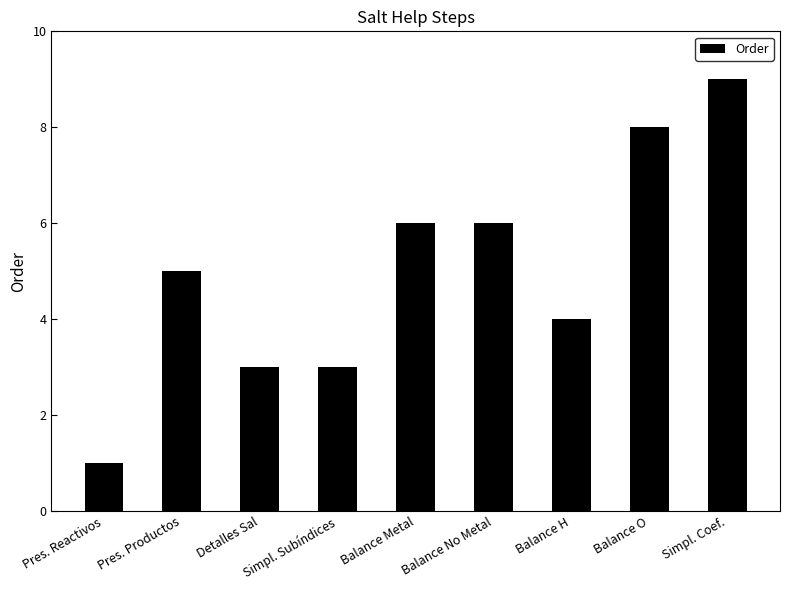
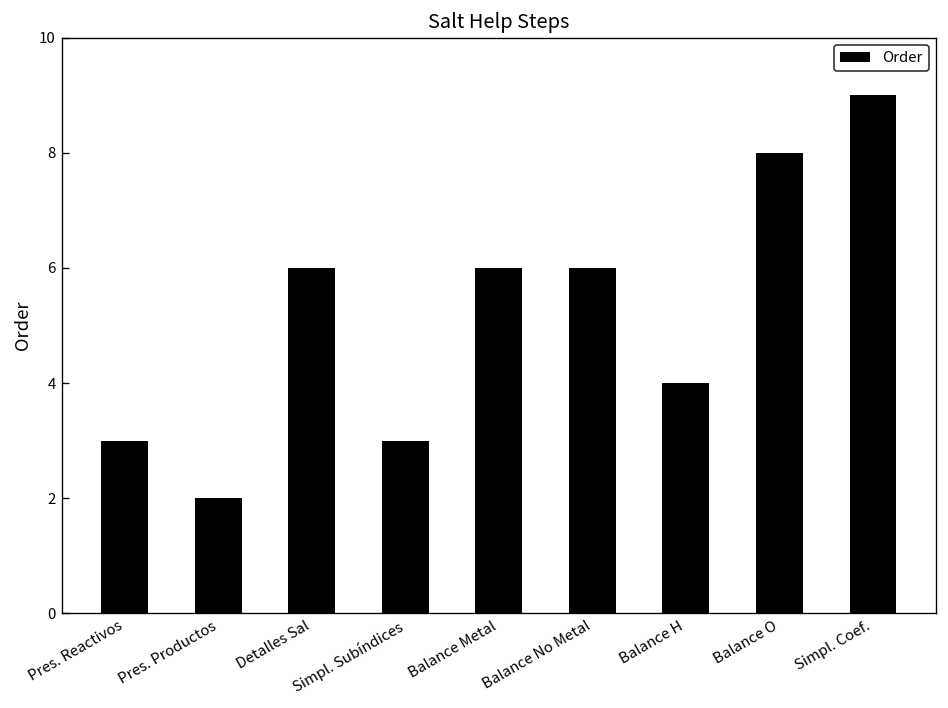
  {
-   "Pres. Reactivos": 1,
-   "Pres. Productos": 5,
-   "Detalles Sal": 3,
+   "Pres. Reactivos": 3,
+   "Pres. Productos": 2,
+   "Detalles Sal": 6,
    "Simpl. Subíndices": 3,
    "Balance Metal": 6,
    "Balance No Metal": 6,
    "Balance H": 4,
    "Balance O": 8,
    "Simpl. Coef.": 9
  }
